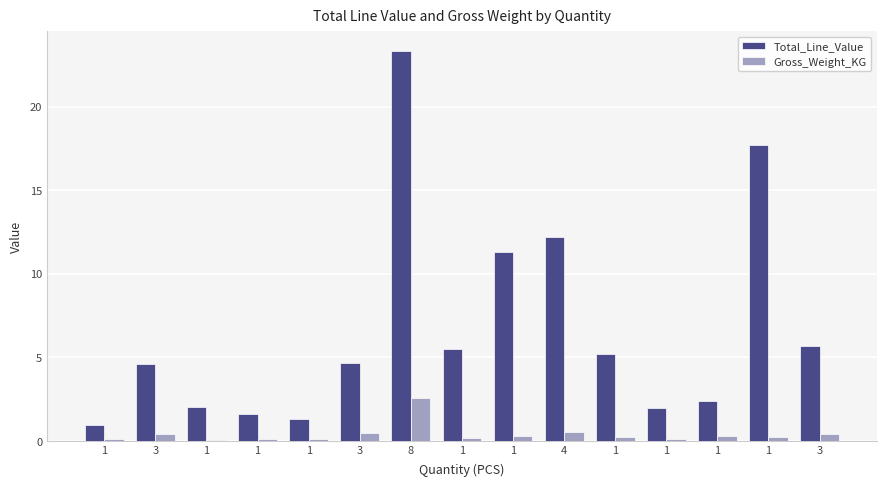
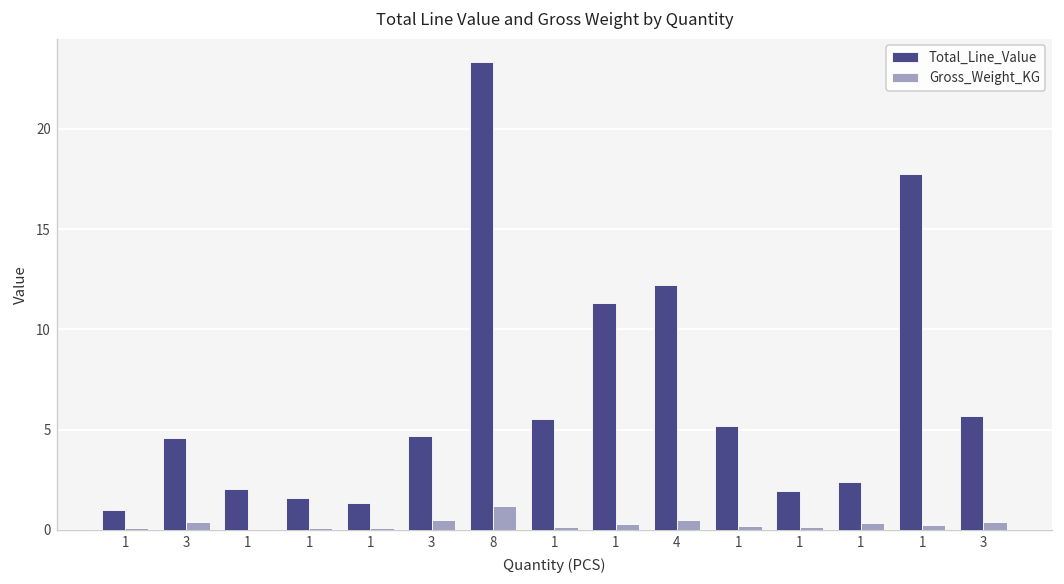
  {
    "Total_Line_Value": {
      "8": 23.3,
      "4": 12.2
    },
    "Gross_Weight_KG": {
-     "8": 2.6,
+     "8": 1.2,
      "4": 0.5
    }
  }
